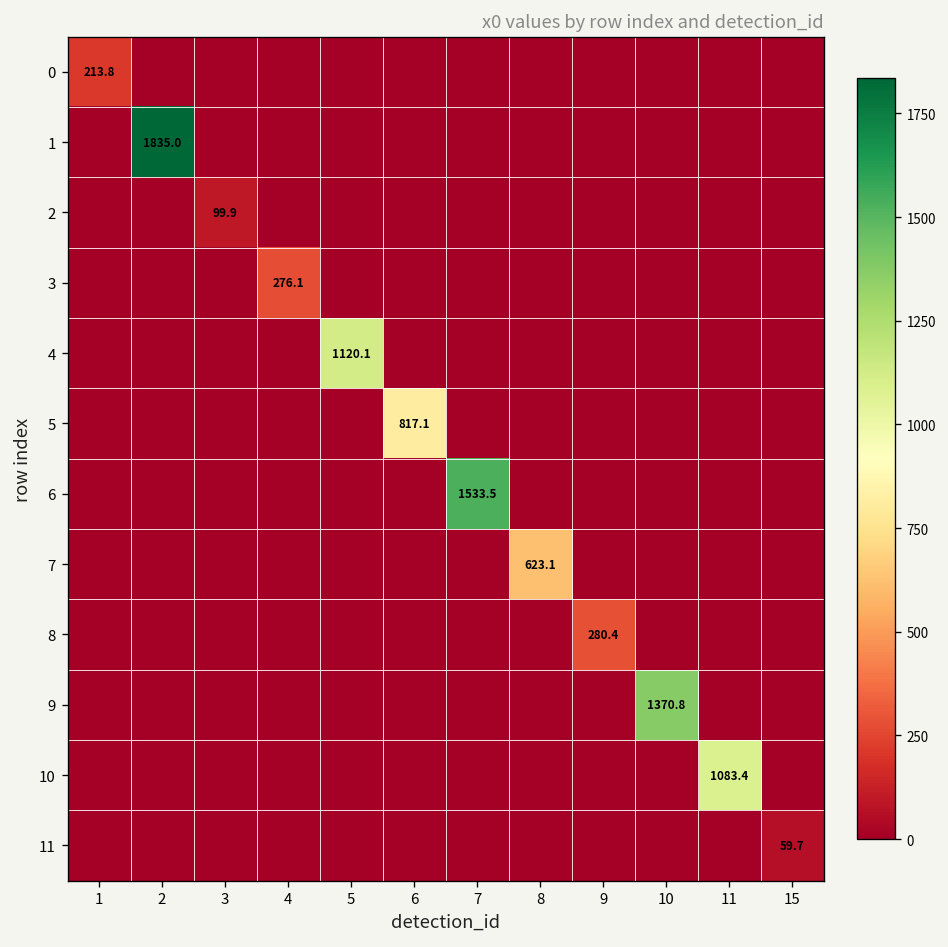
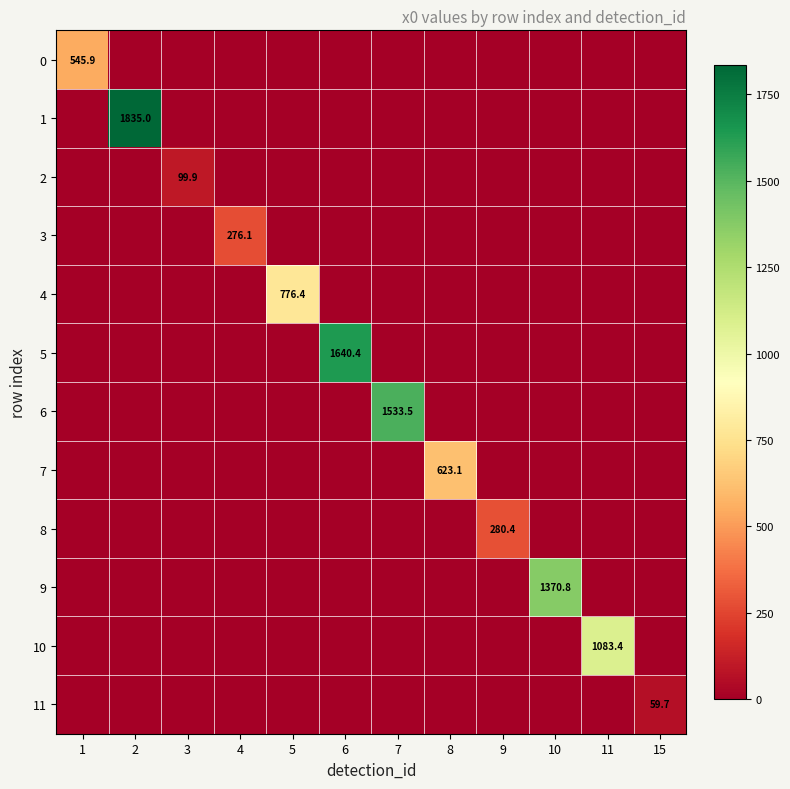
  {
    "0": {
-     "1": 213.8
+     "1": 545.9
    },
    "1": {
      "2": 1835.0
    },
    "2": {
      "3": 99.9
    },
    "3": {
      "4": 276.1
    },
    "4": {
-     "5": 1120.1
+     "5": 776.4
    },
    "5": {
-     "6": 817.1
+     "6": 1640.4
    },
    "6": {
      "7": 1533.5
    },
    "7": {
      "8": 623.1
    },
    "8": {
      "9": 280.4
    },
    "9": {
      "10": 1370.8
    },
    "10": {
      "11": 1083.4
    },
    "11": {
      "15": 59.7
    }
  }
